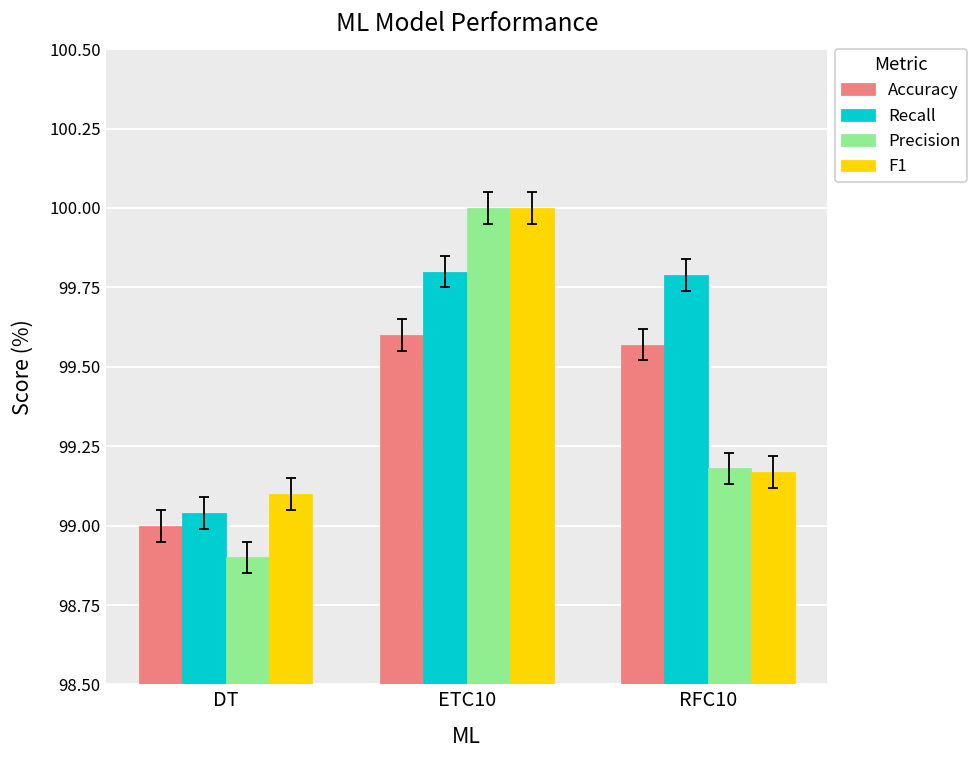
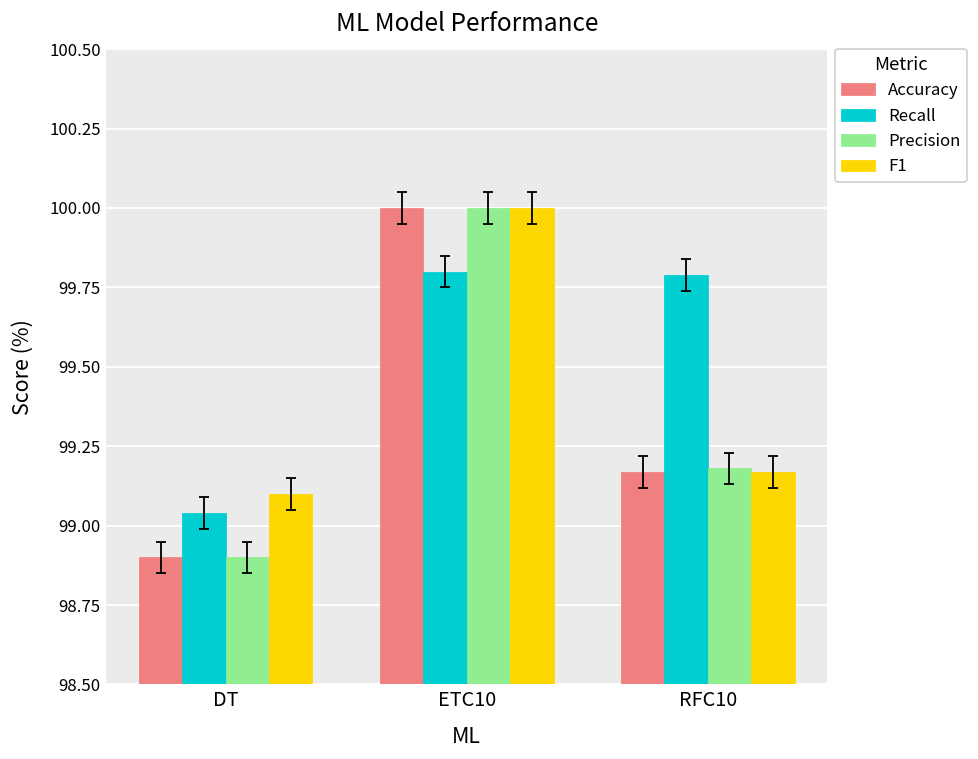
  {
    "Accuracy": {
-     "DT": 99.0,
-     "ETC10": 99.6,
-     "RFC10": 99.57
+     "DT": 98.9,
+     "ETC10": 100.0,
+     "RFC10": 99.17
    },
    "Recall": {
      "DT": 99.04,
      "ETC10": 99.80,
      "RFC10": 99.79
    },
    "Precision": {
      "DT": 98.90,
      "ETC10": 100.00,
      "RFC10": 99.18
    },
    "F1": {
      "DT": 99.10,
      "ETC10": 100.00,
      "RFC10": 99.17
    }
  }
